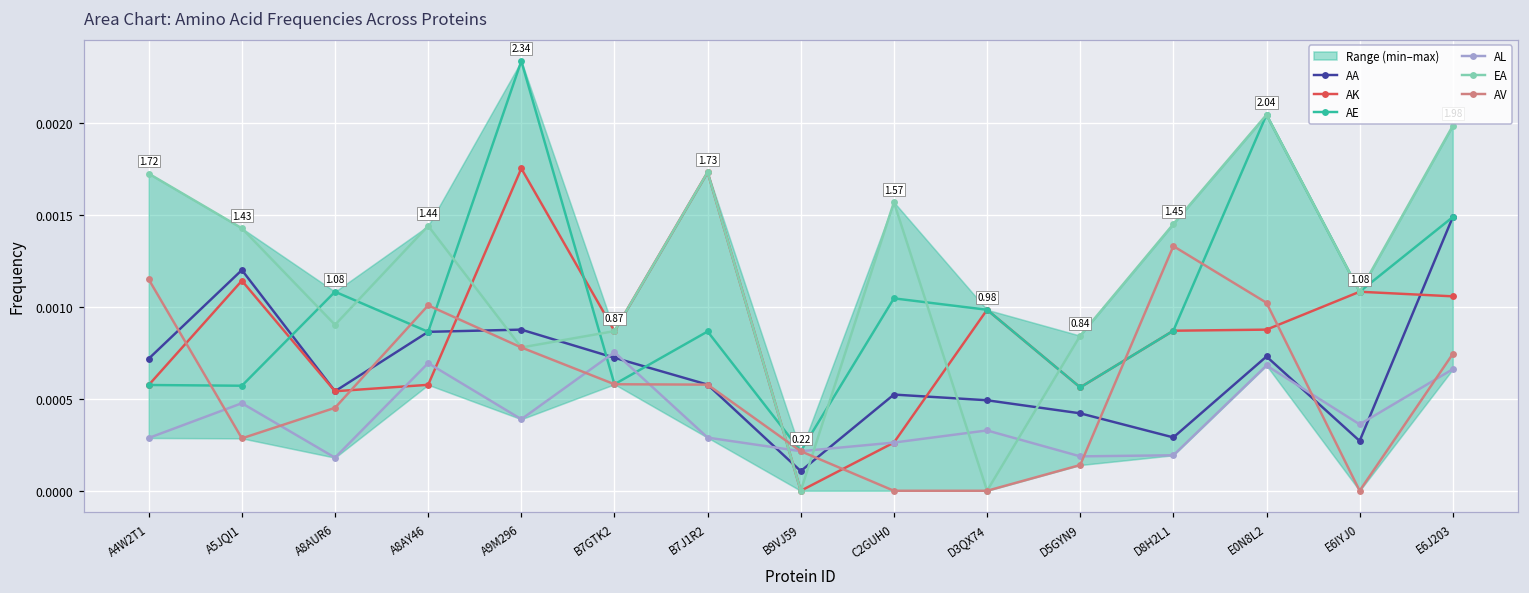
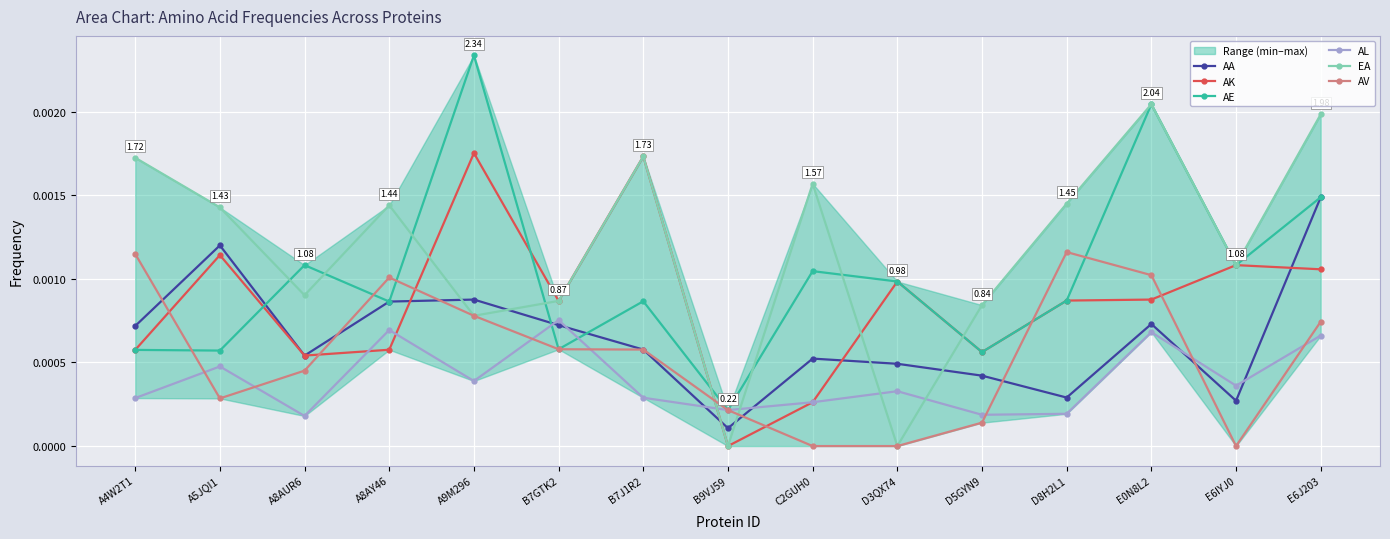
  {
    "AA": {
      "A4W2T1": 0.00072,
      "A5JQI1": 0.00120,
      "A9M296": 0.00088,
      "B7GTK2": 0.00072,
      "B9VJ59": 0.00011,
      "C2GUH0": 0.00052,
      "D3QX74": 0.00049,
      "D5GYN9": 0.00042,
      "D8H2L1": 0.00029,
      "E0N8L2": 0.00073,
      "E6IYJ0": 0.00027
    },
    "AK": {
      "A5JQI1": 0.00114,
      "A8AY46": 0.00058,
      "A9M296": 0.00175,
      "E0N8L2": 0.00088,
      "E6J203": 0.00106
    },
    "AL": {
      "A4W2T1": 0.00029,
      "A5JQI1": 0.00048,
      "A8AUR6": 0.00018,
      "A8AY46": 0.00069,
      "A9M296": 0.00039,
      "B7GTK2": 0.00075,
      "B7J1R2": 0.00029,
      "D3QX74": 0.00033,
      "D5GYN9": 0.00019,
      "D8H2L1": 0.00019,
      "E0N8L2": 0.00068,
      "E6IYJ0": 0.00036,
      "E6J203": 0.00066
    },
    "AV": {
      "A4W2T1": 0.00115,
      "A5JQI1": 0.00029,
      "A8AUR6": 0.00045,
      "A8AY46": 0.00101,
      "C2GUH0": 0.00000,
      "D5GYN9": 0.00014,
-     "D8H2L1": 0.00133,
+     "D8H2L1": 0.00116,
      "E0N8L2": 0.00102,
      "E6IYJ0": 0.00000,
      "E6J203": 0.00074
    }
  }
